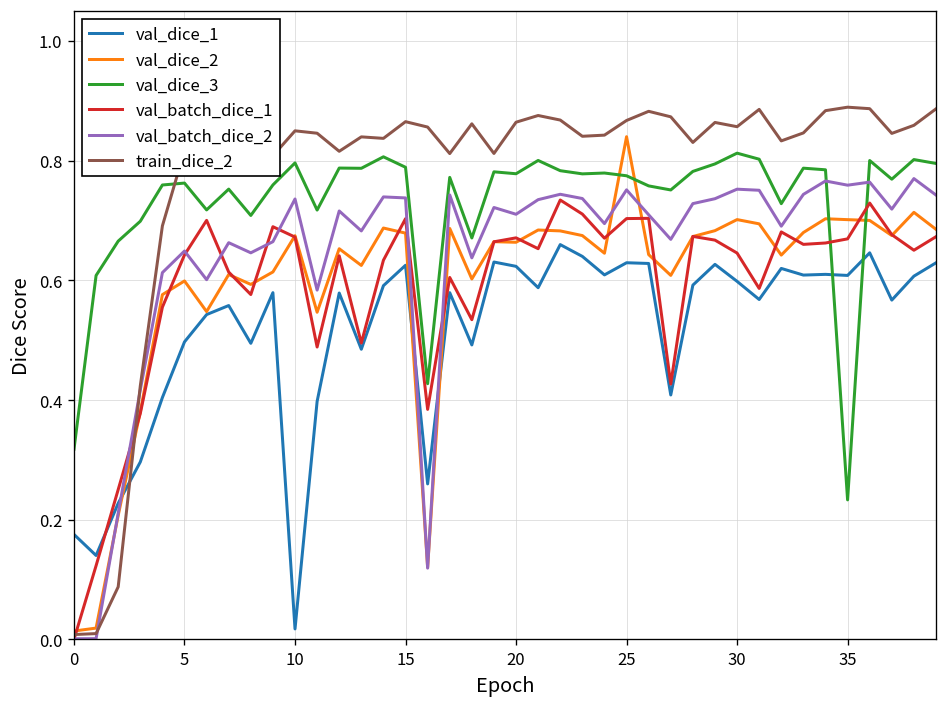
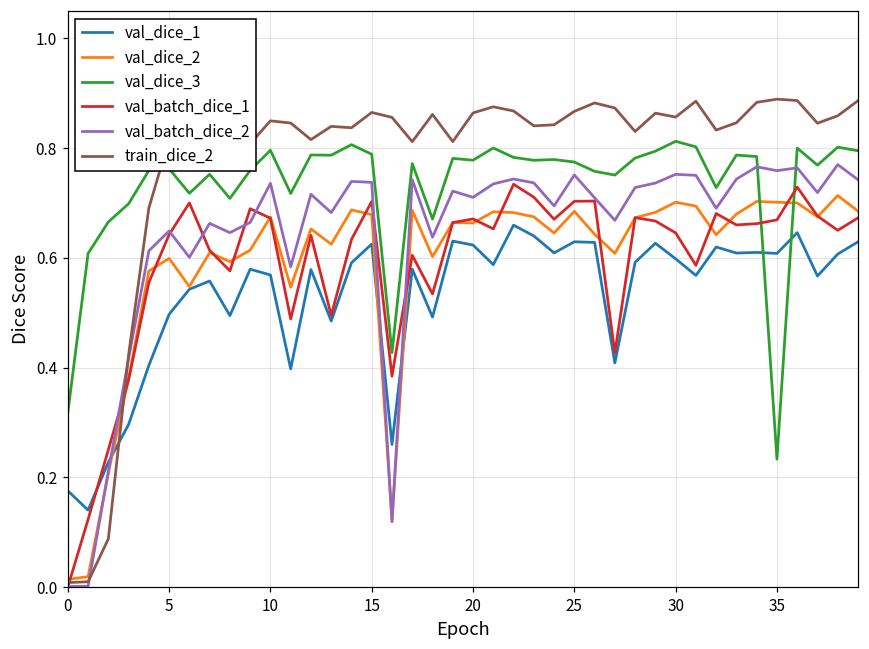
  {
    "val_dice_1": {
      "0": 0.18,
      "5": 0.50,
-     "10": 0.02,
+     "10": 0.57,
      "15": 0.63,
      "20": 0.62,
      "25": 0.63,
      "30": 0.60,
      "35": 0.61
    },
    "val_dice_2": {
      "0": 0.01,
      "5": 0.60,
      "15": 0.68,
      "20": 0.66,
-     "25": 0.84,
+     "25": 0.69,
      "30": 0.70,
      "35": 0.70
    },
    "val_dice_3": {
      "0": 0.32,
      "5": 0.76,
      "10": 0.80,
      "15": 0.79,
      "20": 0.78,
      "25": 0.77,
      "30": 0.81,
      "35": 0.23
    },
    "val_batch_dice_1": {
      "5": 0.64,
      "15": 0.70,
      "20": 0.67,
      "25": 0.70,
      "30": 0.65,
      "35": 0.67
    },
    "val_batch_dice_2": {
      "5": 0.65,
      "10": 0.74,
      "15": 0.74,
      "20": 0.71,
      "25": 0.75,
      "30": 0.75,
      "35": 0.76
    },
    "train_dice_2": {
      "0": 0.01,
      "10": 0.85,
      "15": 0.87,
      "20": 0.86,
      "25": 0.87,
      "30": 0.86,
      "35": 0.89
    }
  }
